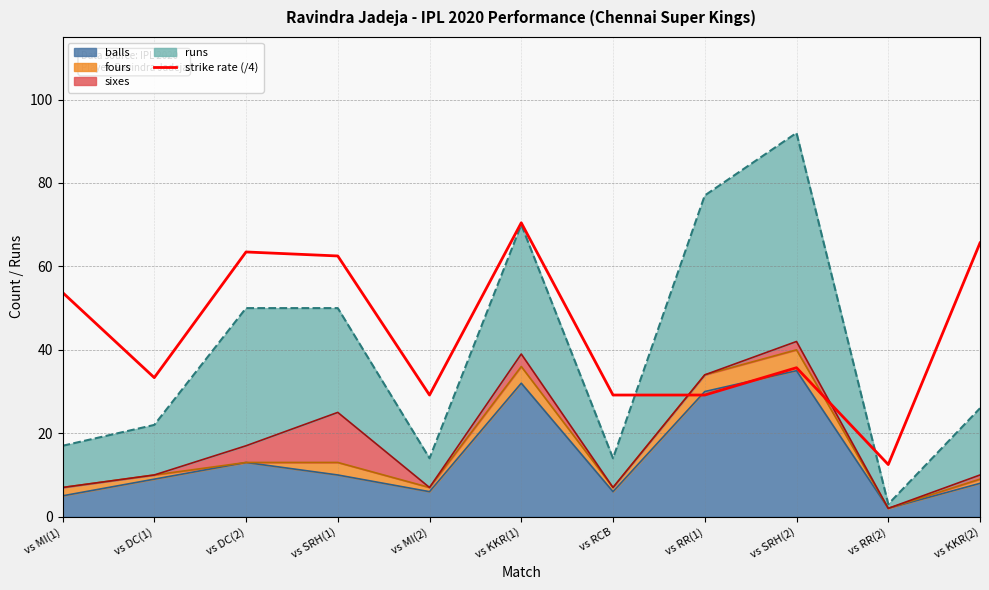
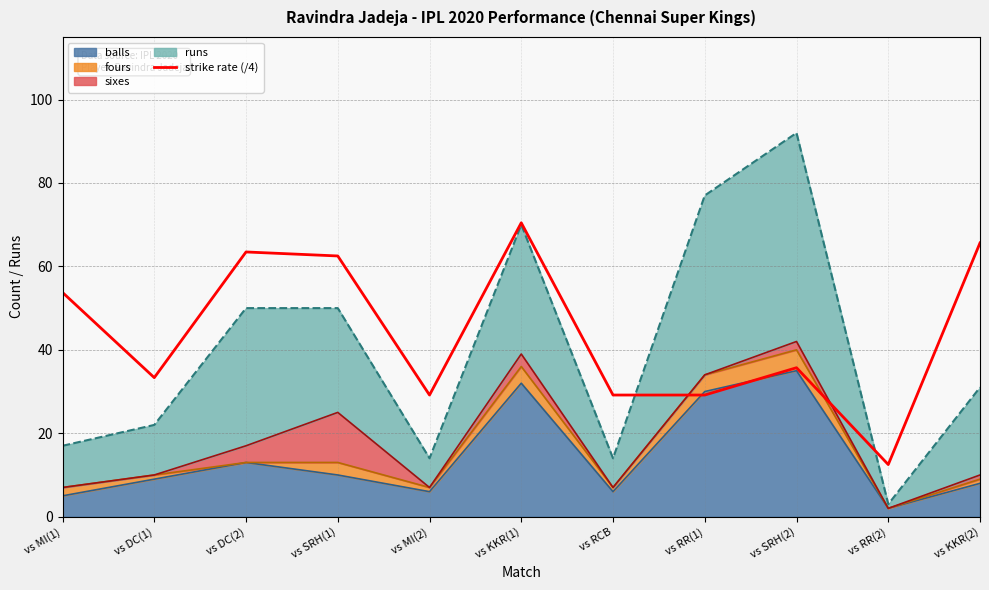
  {
    "balls": {
      "vs MI(1)": 5,
      "vs DC(1)": 9,
      "vs SRH(1)": 10,
      "vs MI(2)": 6,
      "vs KKR(1)": 32,
      "vs RCB": 6,
      "vs RR(1)": 30,
      "vs SRH(2)": 35,
      "vs KKR(2)": 8
    },
    "fours": {
      "vs SRH(1)": 3,
      "vs KKR(1)": 4,
      "vs SRH(2)": 5,
      "vs KKR(2)": 1
    },
    "sixes": {
      "vs DC(2)": 4,
      "vs SRH(1)": 12,
      "vs KKR(1)": 3,
      "vs SRH(2)": 2,
      "vs KKR(2)": 1
    },
    "runs": {
      "vs MI(1)": 10,
      "vs DC(1)": 12,
      "vs DC(2)": 33,
      "vs SRH(1)": 25,
      "vs MI(2)": 7,
      "vs RCB": 7,
      "vs RR(1)": 43,
      "vs SRH(2)": 50,
      "vs RR(2)": 1,
-     "vs KKR(2)": 16
+     "vs KKR(2)": 21
    },
    "strike rate (/4)": {
      "vs MI(1)": 54,
      "vs DC(1)": 33,
      "vs DC(2)": 63,
      "vs SRH(1)": 63,
      "vs MI(2)": 29,
      "vs RCB": 29,
      "vs RR(1)": 29,
      "vs SRH(2)": 36,
      "vs RR(2)": 13,
      "vs KKR(2)": 66
    }
  }
